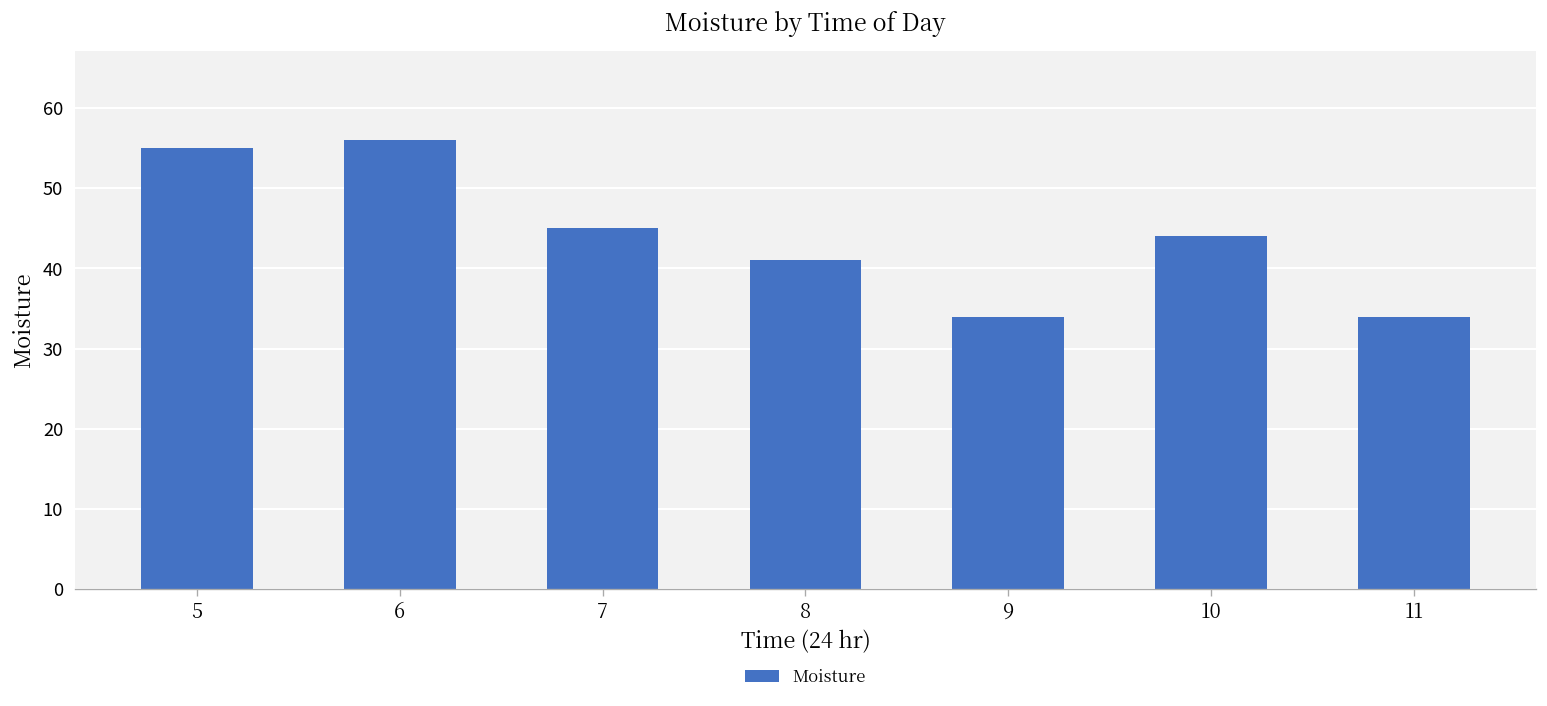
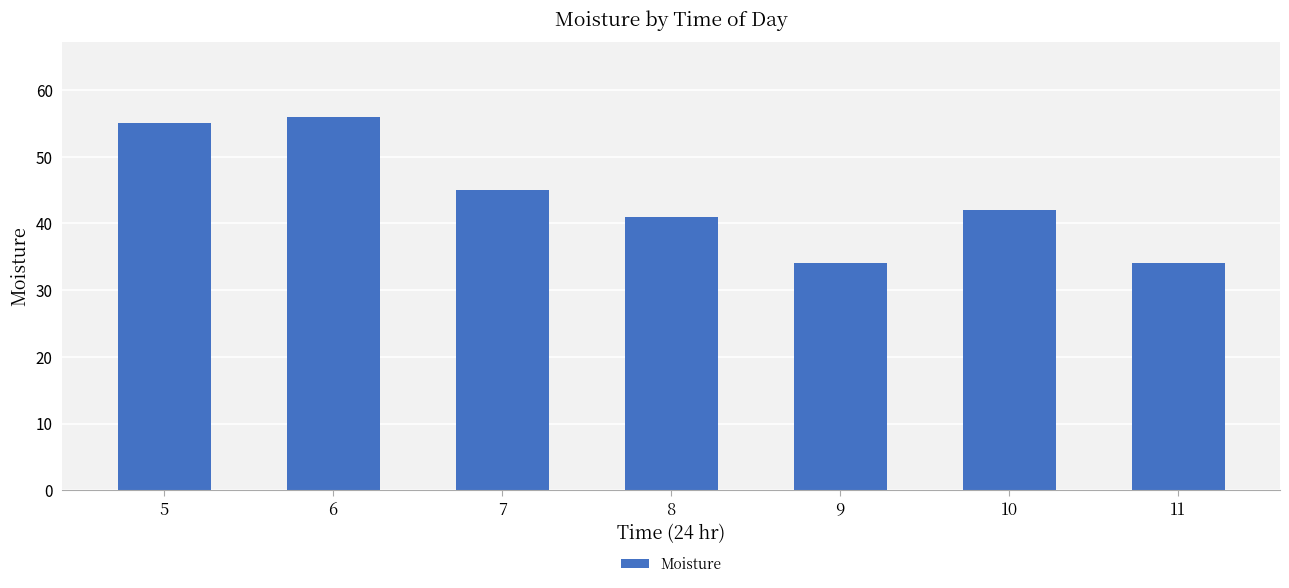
  {
    "5": 55,
    "6": 56,
    "7": 45,
    "8": 41,
    "9": 34,
-   "10": 44,
+   "10": 42,
    "11": 34
  }
